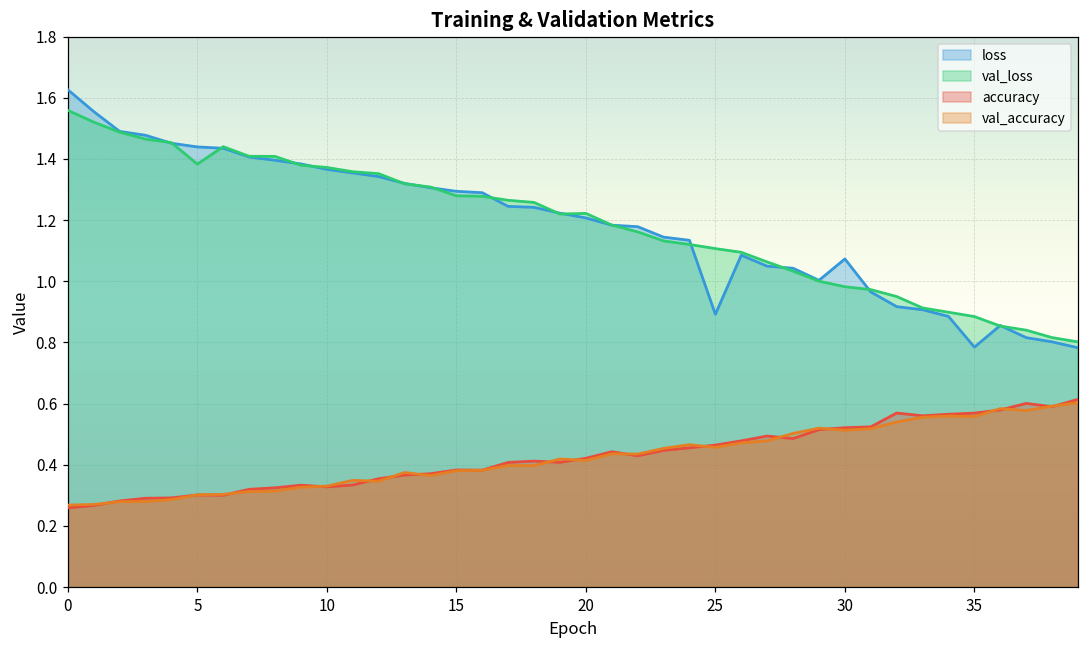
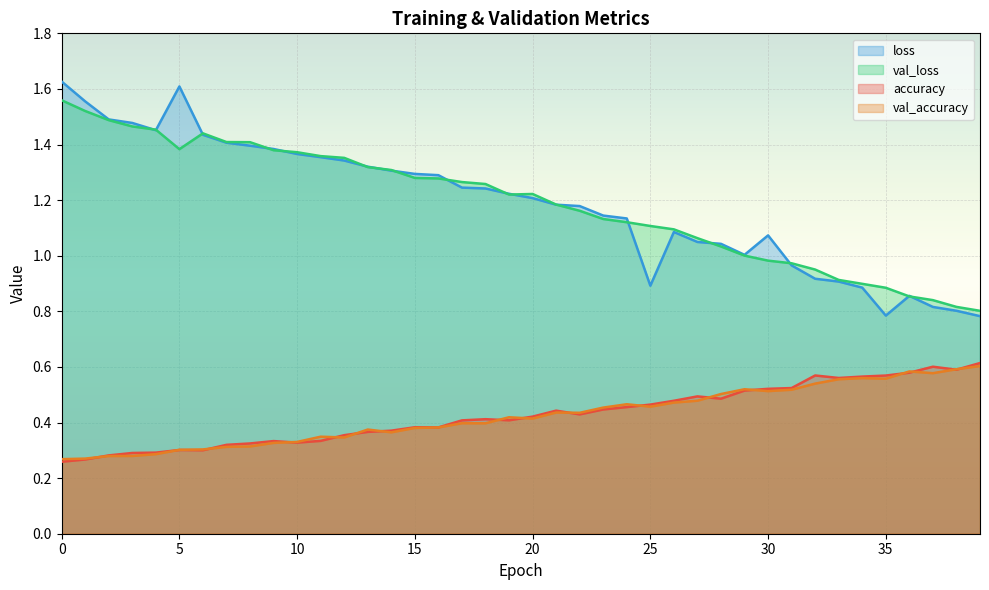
  {
    "loss": {
      "0": 1.63,
-     "5": 1.44,
+     "5": 1.61,
      "15": 1.29,
      "20": 1.21,
      "25": 0.89,
      "30": 1.07,
      "35": 0.78
    },
    "val_loss": {
      "0": 1.56,
      "5": 1.38,
      "15": 1.28,
      "20": 1.22,
      "25": 1.11,
      "30": 0.98,
      "35": 0.88
    }
  }
